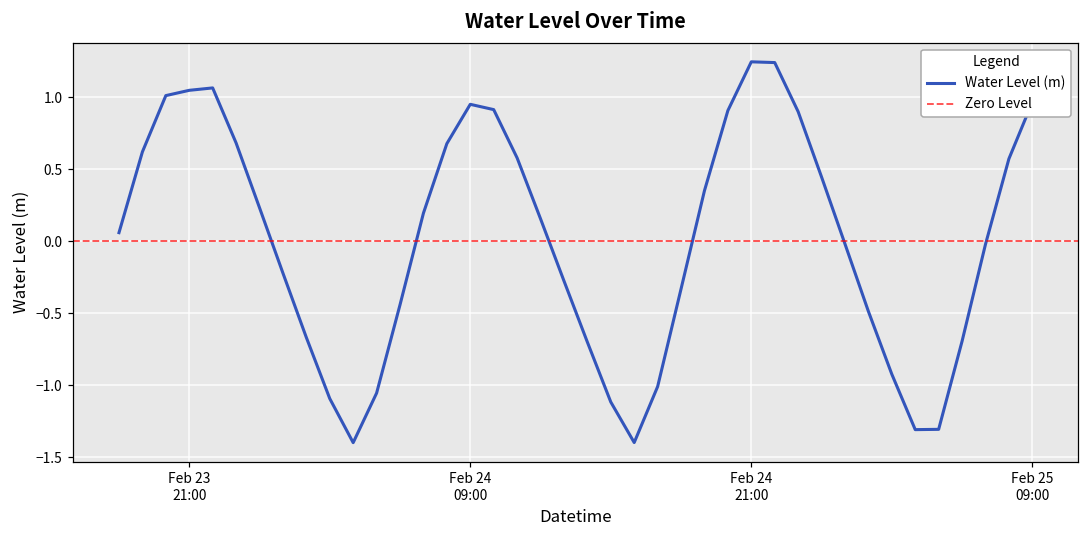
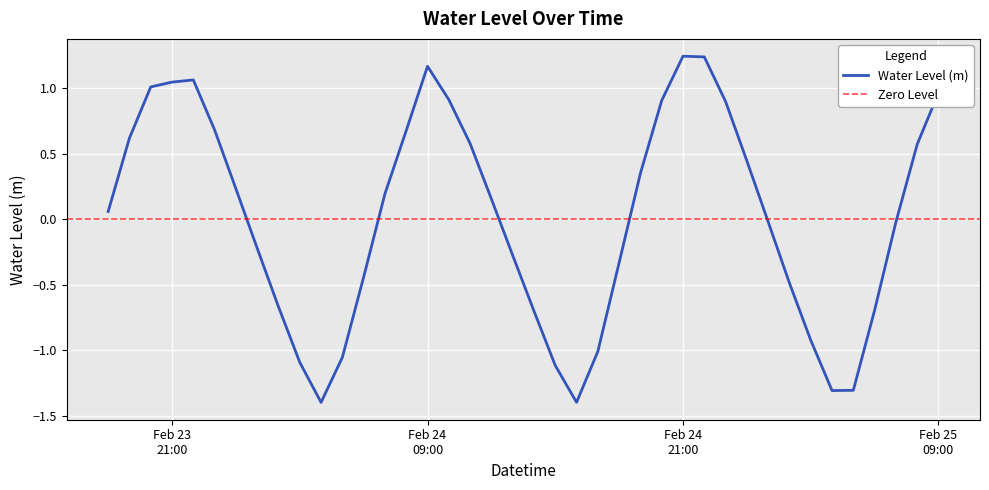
  {
    "Feb 23 21:00": 1.05,
-   "Feb 24 09:00": 0.95,
+   "Feb 24 09:00": 1.17,
    "Feb 24 21:00": 1.25
  }
